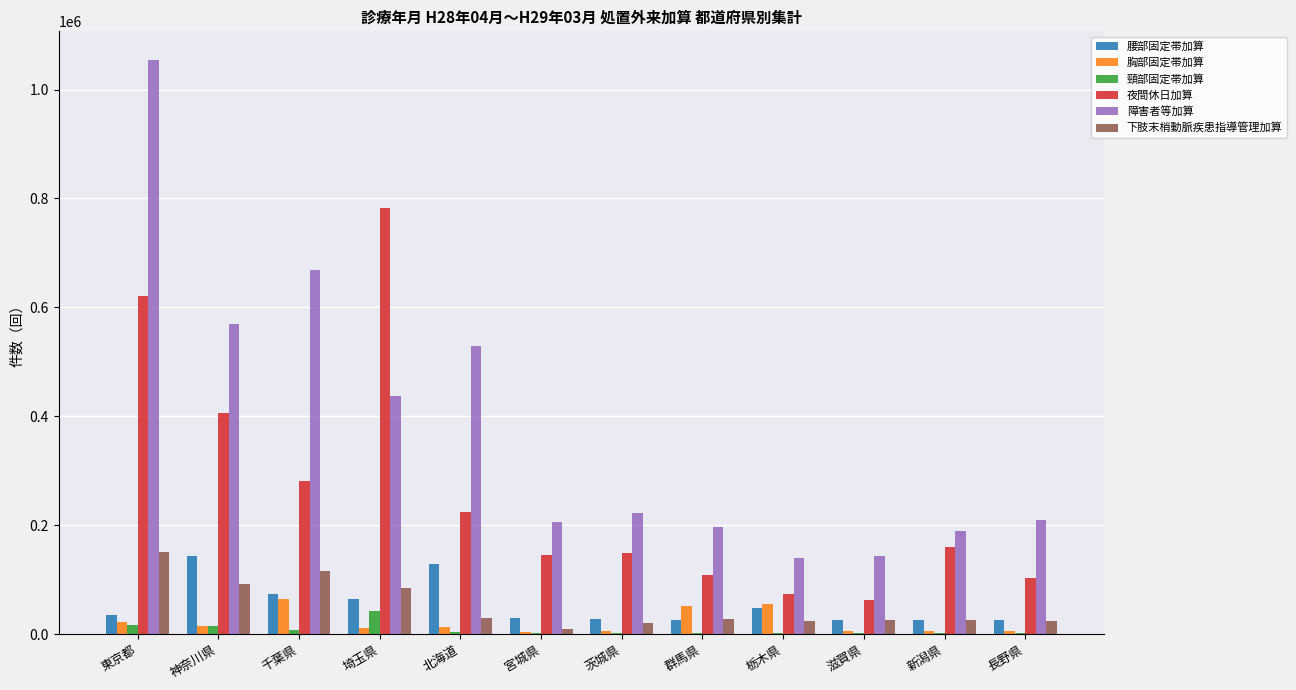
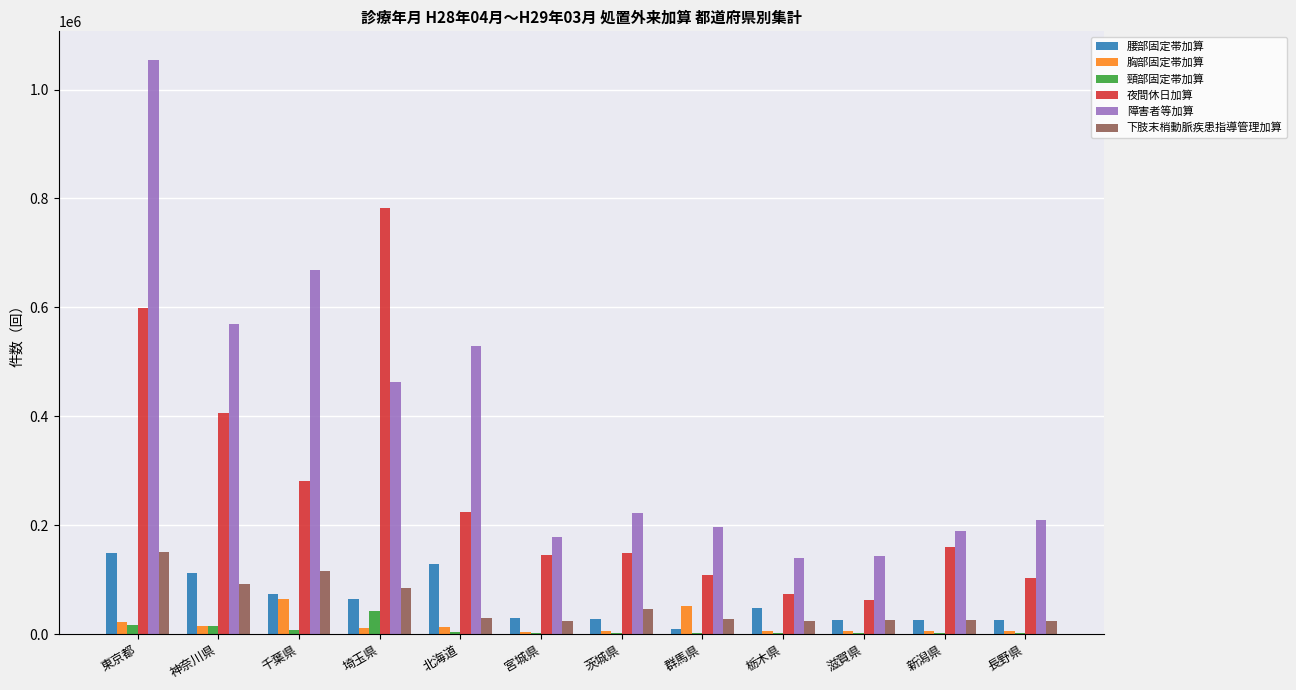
  {
    "腰部固定帯加算": {
-     "東京都": 30000,
-     "神奈川県": 140000,
+     "東京都": 150000,
+     "神奈川県": 110000,
      "千葉県": 70000,
      "埼玉県": 60000,
      "北海道": 130000,
      "宮城県": 30000,
      "茨城県": 30000,
-     "群馬県": 30000,
+     "群馬県": 10000,
      "栃木県": 50000,
      "滋賀県": 30000,
      "新潟県": 30000,
      "長野県": 20000
    },
    "胸部固定帯加算": {
      "東京都": 20000,
      "神奈川県": 10000,
      "千葉県": 70000,
      "埼玉県": 10000,
      "北海道": 10000,
      "茨城県": 0,
      "群馬県": 50000,
-     "栃木県": 60000,
+     "栃木県": 10000,
      "滋賀県": 0,
      "新潟県": 10000,
      "長野県": 10000
    },
    "頸部固定帯加算": {
      "東京都": 20000,
      "神奈川県": 20000,
      "千葉県": 10000,
      "埼玉県": 40000
    },
    "夜間休日加算": {
-     "東京都": 620000,
+     "東京都": 600000,
      "神奈川県": 410000,
      "千葉県": 280000,
      "埼玉県": 780000,
      "北海道": 220000,
      "宮城県": 150000,
      "茨城県": 150000,
      "群馬県": 110000,
      "栃木県": 70000,
      "滋賀県": 60000,
      "新潟県": 160000,
      "長野県": 100000
    },
    "障害者等加算": {
      "東京都": 1050000,
      "神奈川県": 570000,
      "千葉県": 670000,
-     "埼玉県": 440000,
+     "埼玉県": 460000,
      "北海道": 530000,
-     "宮城県": 210000,
+     "宮城県": 180000,
      "茨城県": 220000,
      "群馬県": 200000,
      "栃木県": 140000,
      "滋賀県": 140000,
      "新潟県": 190000,
      "長野県": 210000
    },
    "下肢末梢動脈疾患指導管理加算": {
      "東京都": 150000,
      "神奈川県": 90000,
      "千葉県": 120000,
      "埼玉県": 90000,
      "北海道": 30000,
-     "宮城県": 10000,
-     "茨城県": 20000,
+     "宮城県": 20000,
+     "茨城県": 50000,
      "群馬県": 30000,
      "栃木県": 20000,
      "滋賀県": 30000,
      "新潟県": 30000,
      "長野県": 20000
    }
  }
